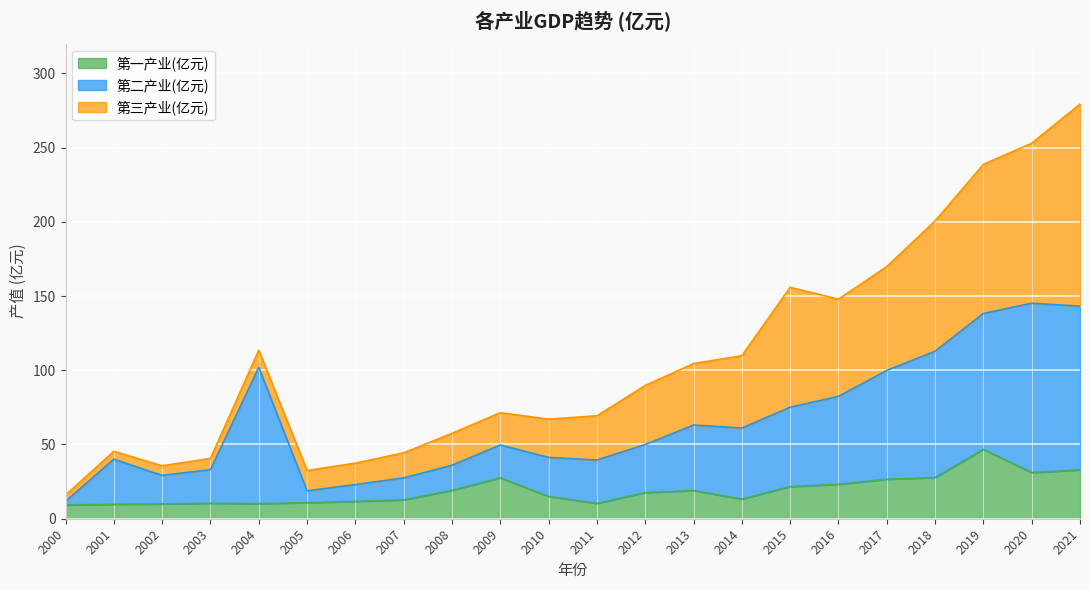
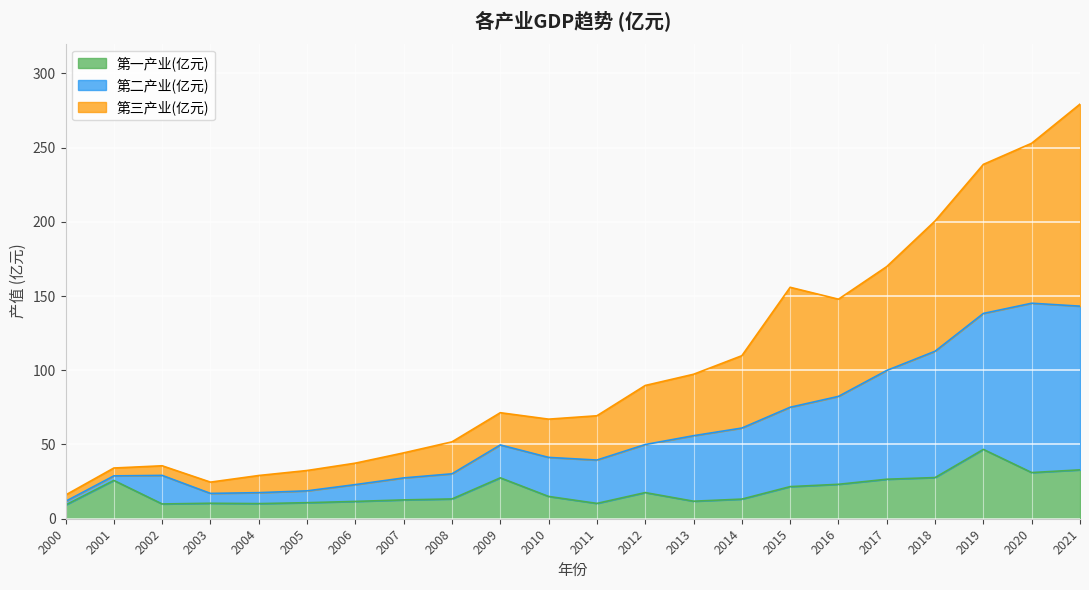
  {
    "第一产业(亿元)": {
      "2000": 9,
-     "2001": 10,
+     "2001": 26,
      "2002": 10,
      "2003": 10,
      "2004": 10,
      "2005": 11,
      "2006": 12,
      "2007": 13,
-     "2008": 19,
+     "2008": 13,
      "2009": 28,
      "2010": 15,
      "2011": 10,
      "2012": 18,
-     "2013": 19,
+     "2013": 12,
      "2014": 13,
      "2015": 22,
      "2016": 23,
      "2017": 27,
      "2018": 28,
      "2019": 47,
      "2020": 31,
      "2021": 33
    },
    "第二产业(亿元)": {
      "2000": 2,
-     "2001": 30,
+     "2001": 3,
      "2002": 19,
-     "2003": 23,
-     "2004": 92,
+     "2003": 7,
+     "2004": 7,
      "2005": 8,
      "2006": 11,
      "2007": 15,
      "2008": 17,
      "2009": 22,
      "2010": 26,
      "2011": 29,
      "2012": 32,
      "2013": 44,
      "2014": 48,
      "2015": 53,
      "2016": 59,
      "2017": 73,
      "2018": 85,
      "2019": 92,
      "2020": 114,
      "2021": 110
    },
    "第三产业(亿元)": {
      "2000": 4,
      "2001": 5,
      "2002": 6,
      "2003": 8,
      "2004": 12,
      "2005": 14,
      "2006": 14,
      "2007": 17,
      "2008": 22,
      "2009": 22,
      "2010": 26,
      "2011": 30,
      "2012": 40,
      "2013": 41,
      "2014": 49,
      "2015": 81,
      "2016": 65,
      "2017": 70,
      "2018": 88,
      "2019": 100,
      "2020": 108,
      "2021": 136
    }
  }
